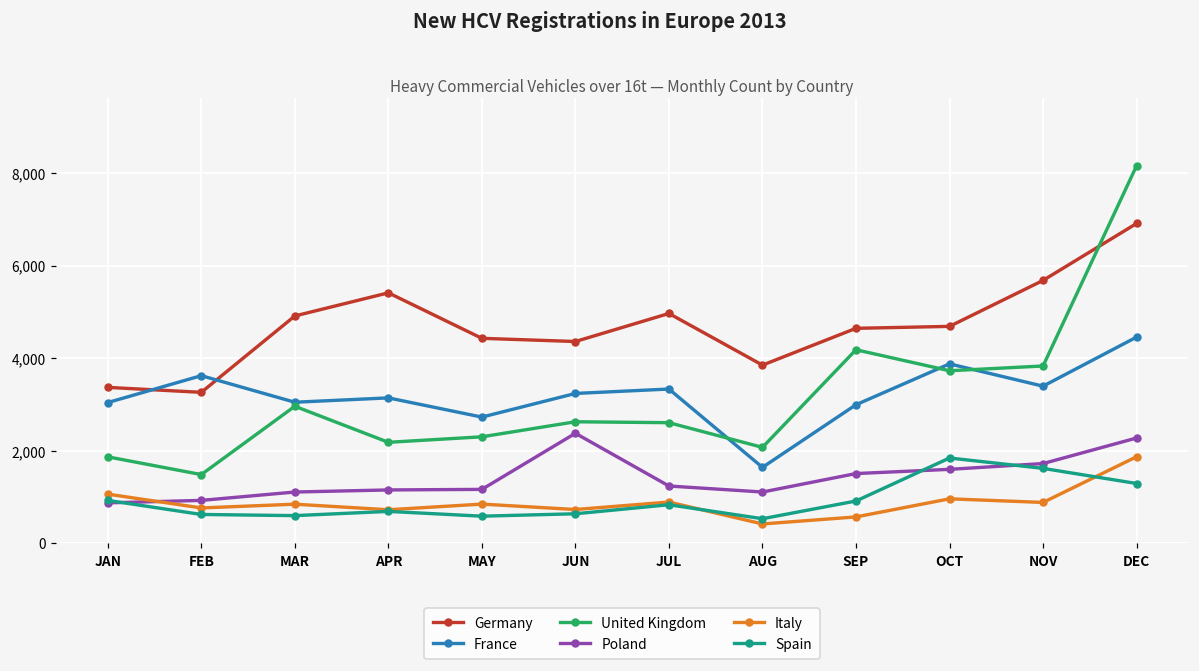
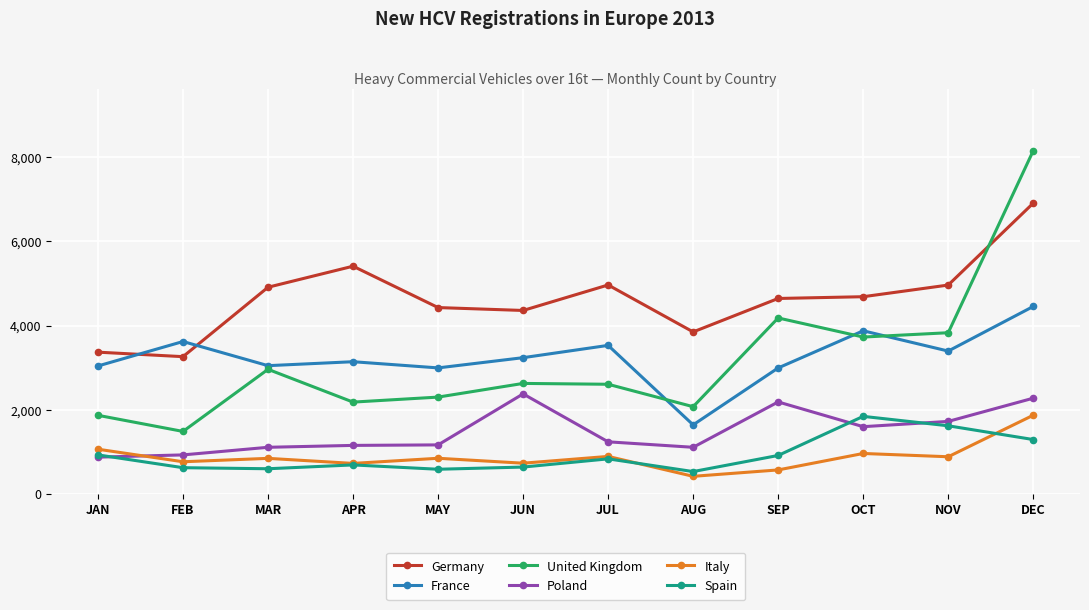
  {
    "Germany": {
      "JAN": "3,400",
      "FEB": "3,300",
      "MAR": "4,900",
      "APR": "5,400",
      "MAY": "4,400",
      "JUN": "4,400",
      "JUL": "5,000",
      "AUG": "3,800",
      "SEP": "4,600",
      "OCT": "4,700",
-     "NOV": "5,700",
+     "NOV": "5,000",
      "DEC": "6,900"
    },
    "France": {
      "JAN": "3,000",
      "FEB": "3,600",
      "MAR": "3,000",
      "APR": "3,100",
-     "MAY": "2,700",
+     "MAY": "3,000",
      "JUN": "3,200",
-     "JUL": "3,300",
+     "JUL": "3,500",
      "AUG": "1,600",
      "SEP": "3,000",
      "OCT": "3,900",
      "NOV": "3,400",
      "DEC": "4,500"
    },
    "Poland": {
      "FEB": "900",
      "MAR": "1,100",
      "APR": "1,200",
      "MAY": "1,200",
      "JUN": "2,400",
      "JUL": "1,200",
      "AUG": "1,100",
-     "SEP": "1,500",
+     "SEP": "2,200",
      "OCT": "1,600",
      "NOV": "1,700",
      "DEC": "2,300"
    },
    "Italy": {
      "JAN": "1,100",
      "FEB": "800",
      "MAR": "800",
      "MAY": "800",
      "JUN": "700",
      "AUG": "400",
      "SEP": "600",
      "OCT": "1,000",
      "NOV": "900",
      "DEC": "1,900"
    }
  }
